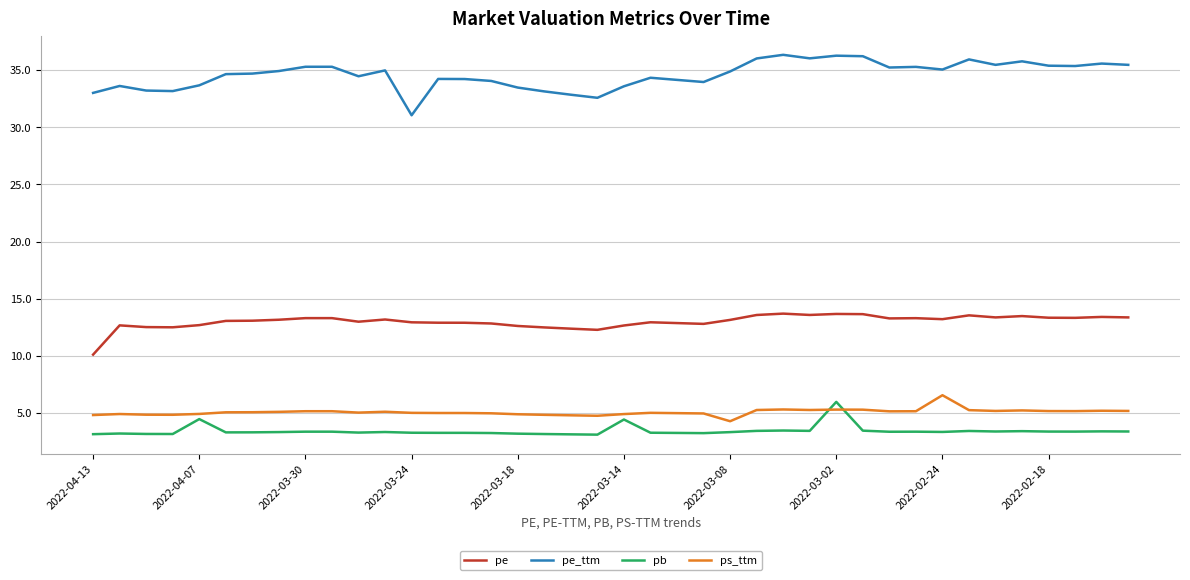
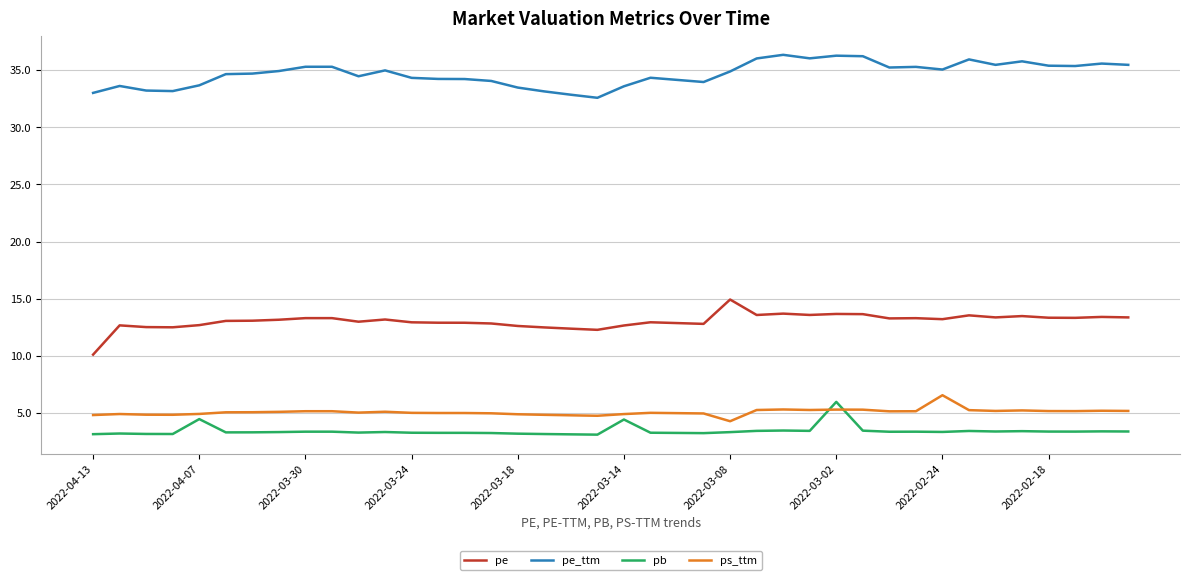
  {
    "pe": {
      "2022-04-13": 10.1,
      "2022-04-07": 12.7,
      "2022-03-30": 13.3,
      "2022-03-24": 12.9,
      "2022-03-18": 12.6,
      "2022-03-14": 12.7,
-     "2022-03-08": 13.2,
+     "2022-03-08": 14.9,
      "2022-03-02": 13.7,
      "2022-02-24": 13.2,
      "2022-02-18": 13.3
    },
    "pe_ttm": {
      "2022-04-13": 33.0,
      "2022-04-07": 33.7,
      "2022-03-30": 35.3,
-     "2022-03-24": 31.0,
+     "2022-03-24": 34.3,
      "2022-03-18": 33.5,
      "2022-03-14": 33.6,
      "2022-03-08": 34.9,
      "2022-03-02": 36.3,
      "2022-02-24": 35.0,
      "2022-02-18": 35.4
    },
    "pb": {
      "2022-04-13": 3.2,
      "2022-04-07": 4.5,
      "2022-03-30": 3.4,
      "2022-03-24": 3.3,
      "2022-03-18": 3.2,
      "2022-03-14": 4.4,
      "2022-03-08": 3.3,
      "2022-03-02": 6.0,
      "2022-02-24": 3.4,
      "2022-02-18": 3.4
    },
    "ps_ttm": {
      "2022-04-13": 4.8,
      "2022-04-07": 4.9,
      "2022-03-30": 5.2,
      "2022-03-24": 5.0,
      "2022-03-18": 4.9,
      "2022-03-14": 4.9,
      "2022-03-08": 4.3,
      "2022-03-02": 5.3,
      "2022-02-24": 6.6,
      "2022-02-18": 5.2
    }
  }
